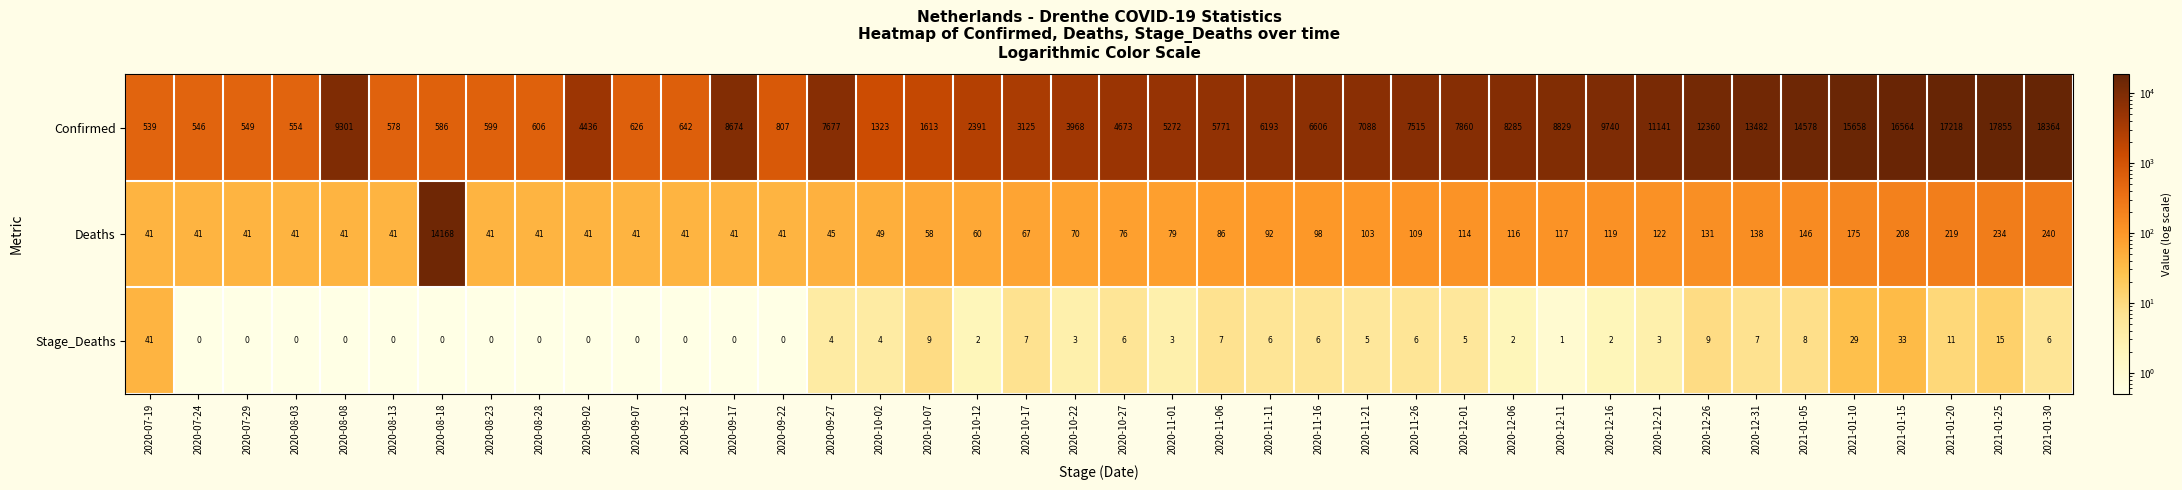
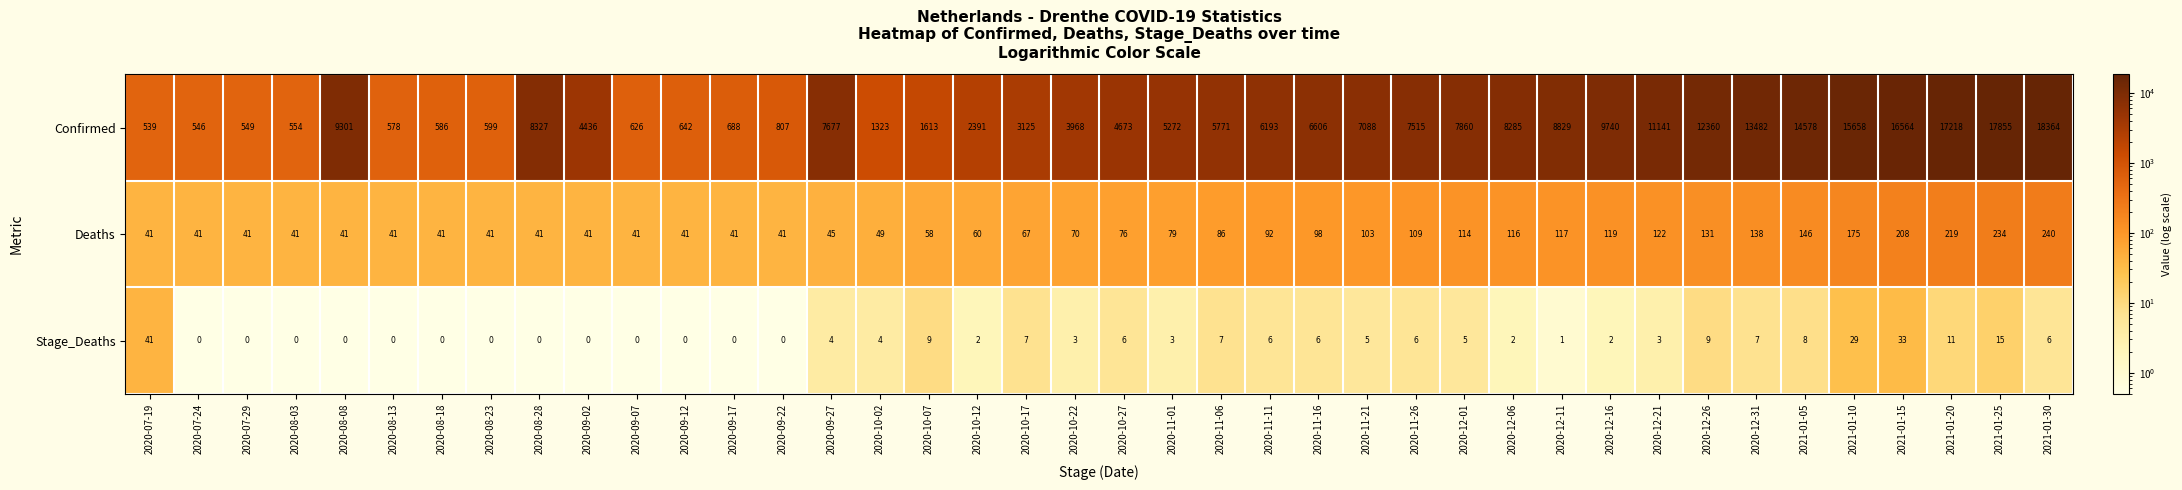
  {
    "Confirmed": {
      "2020-07-19": 539,
      "2020-07-24": 546,
      "2020-07-29": 549,
      "2020-08-03": 554,
      "2020-08-08": 9301,
      "2020-08-13": 578,
      "2020-08-18": 586,
      "2020-08-23": 599,
-     "2020-08-28": 606,
+     "2020-08-28": 8327,
      "2020-09-02": 4436,
      "2020-09-07": 626,
      "2020-09-12": 642,
-     "2020-09-17": 8674,
+     "2020-09-17": 688,
      "2020-09-22": 807,
      "2020-09-27": 7677,
      "2020-10-02": 1323,
      "2020-10-07": 1613,
      "2020-10-12": 2391,
      "2020-10-17": 3125,
      "2020-10-22": 3968,
      "2020-10-27": 4673,
      "2020-11-01": 5272,
      "2020-11-06": 5771,
      "2020-11-11": 6193,
      "2020-11-16": 6606,
      "2020-11-21": 7088,
      "2020-11-26": 7515,
      "2020-12-01": 7860,
      "2020-12-06": 8285,
      "2020-12-11": 8829,
      "2020-12-16": 9740,
      "2020-12-21": 11141,
      "2020-12-26": 12360,
      "2020-12-31": 13482,
      "2021-01-05": 14578,
      "2021-01-10": 15658,
      "2021-01-15": 16564,
      "2021-01-20": 17218,
      "2021-01-25": 17855,
      "2021-01-30": 18364
    },
    "Deaths": {
      "2020-07-19": 41,
      "2020-07-24": 41,
      "2020-07-29": 41,
      "2020-08-03": 41,
      "2020-08-08": 41,
      "2020-08-13": 41,
-     "2020-08-18": 14168,
+     "2020-08-18": 41,
      "2020-08-23": 41,
      "2020-08-28": 41,
      "2020-09-02": 41,
      "2020-09-07": 41,
      "2020-09-12": 41,
      "2020-09-17": 41,
      "2020-09-22": 41,
      "2020-09-27": 45,
      "2020-10-02": 49,
      "2020-10-07": 58,
      "2020-10-12": 60,
      "2020-10-17": 67,
      "2020-10-22": 70,
      "2020-10-27": 76,
      "2020-11-01": 79,
      "2020-11-06": 86,
      "2020-11-11": 92,
      "2020-11-16": 98,
      "2020-11-21": 103,
      "2020-11-26": 109,
      "2020-12-01": 114,
      "2020-12-06": 116,
      "2020-12-11": 117,
      "2020-12-16": 119,
      "2020-12-21": 122,
      "2020-12-26": 131,
      "2020-12-31": 138,
      "2021-01-05": 146,
      "2021-01-10": 175,
      "2021-01-15": 208,
      "2021-01-20": 219,
      "2021-01-25": 234,
      "2021-01-30": 240
    },
    "Stage_Deaths": {
      "2020-07-19": 41,
      "2020-07-24": 0,
      "2020-07-29": 0,
      "2020-08-03": 0,
      "2020-08-08": 0,
      "2020-08-13": 0,
      "2020-08-18": 0,
      "2020-08-23": 0,
      "2020-08-28": 0,
      "2020-09-02": 0,
      "2020-09-07": 0,
      "2020-09-12": 0,
      "2020-09-17": 0,
      "2020-09-22": 0,
      "2020-09-27": 4,
      "2020-10-02": 4,
      "2020-10-07": 9,
      "2020-10-12": 2,
      "2020-10-17": 7,
      "2020-10-22": 3,
      "2020-10-27": 6,
      "2020-11-01": 3,
      "2020-11-06": 7,
      "2020-11-11": 6,
      "2020-11-16": 6,
      "2020-11-21": 5,
      "2020-11-26": 6,
      "2020-12-01": 5,
      "2020-12-06": 2,
      "2020-12-11": 1,
      "2020-12-16": 2,
      "2020-12-21": 3,
      "2020-12-26": 9,
      "2020-12-31": 7,
      "2021-01-05": 8,
      "2021-01-10": 29,
      "2021-01-15": 33,
      "2021-01-20": 11,
      "2021-01-25": 15,
      "2021-01-30": 6
    }
  }
